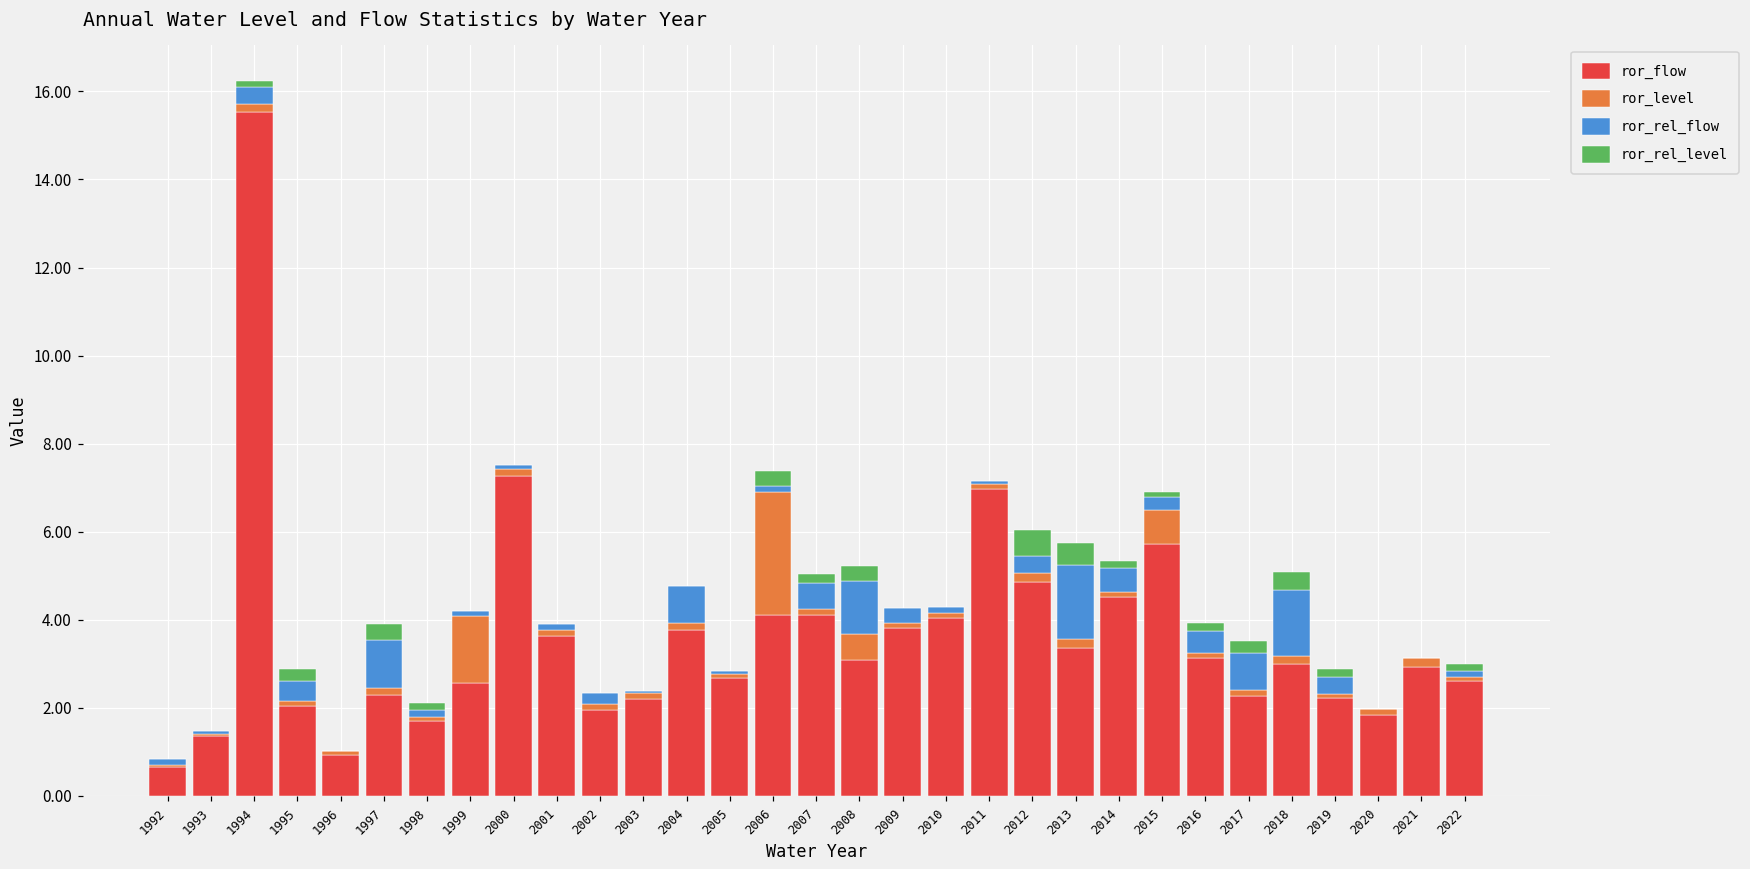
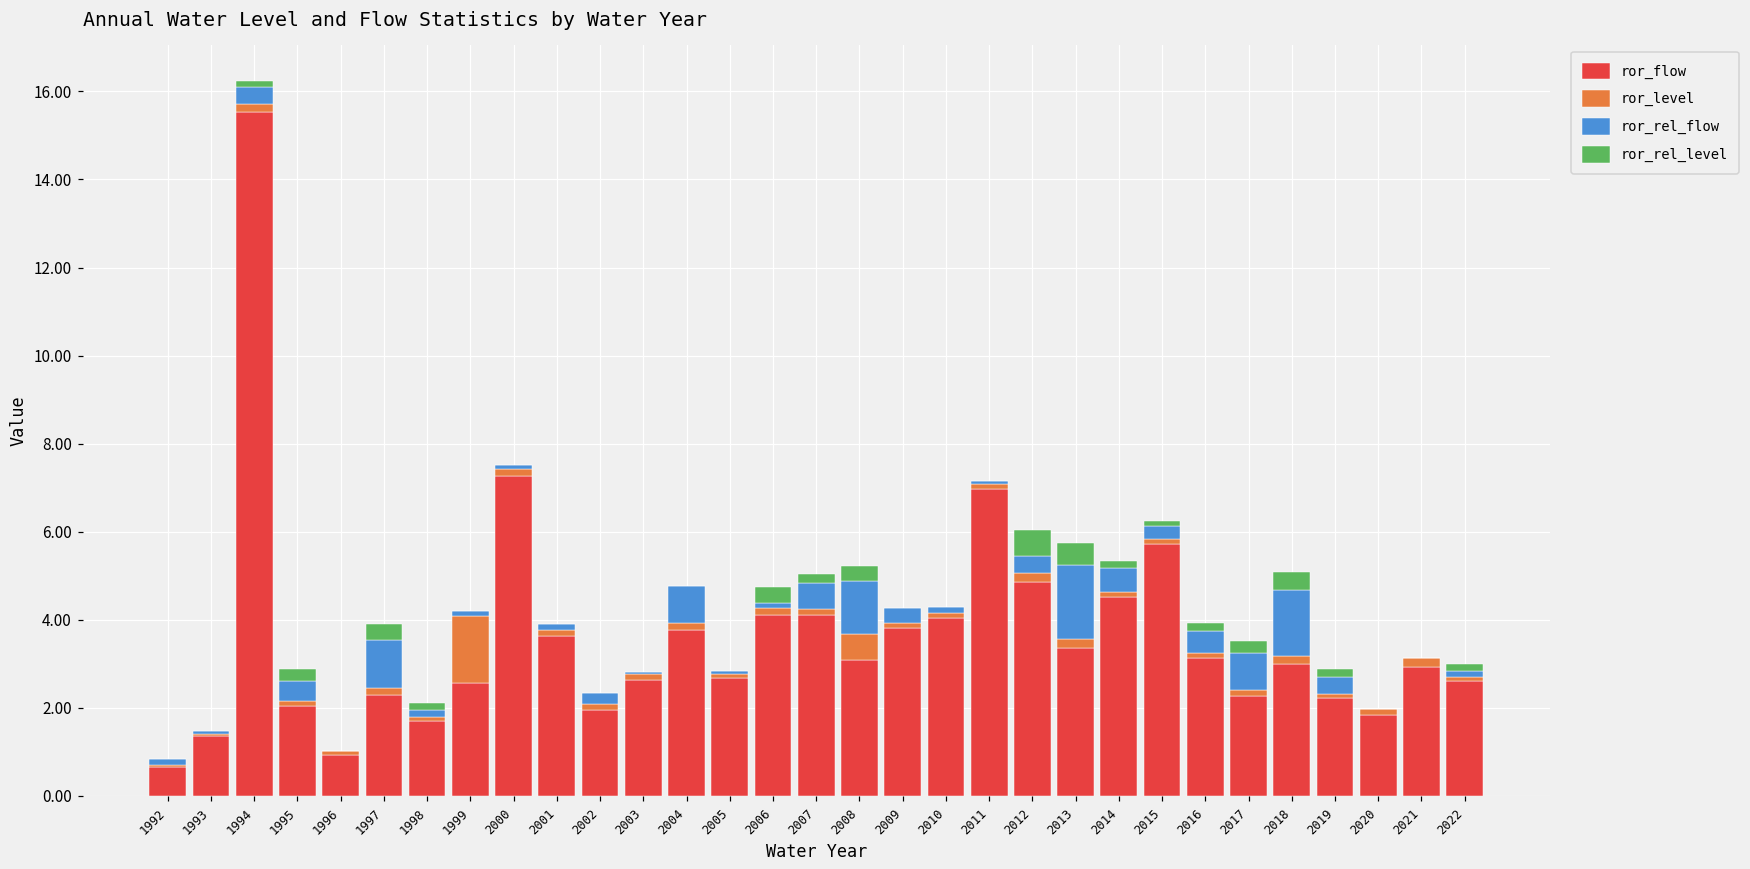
  {
    "ror_flow": {
      "1992": 0.7,
      "1993": 1.4,
      "1994": 15.5,
      "1995": 2.1,
      "1996": 0.9,
      "1997": 2.3,
      "1998": 1.7,
      "1999": 2.6,
      "2000": 7.3,
      "2001": 3.6,
      "2002": 2.0,
-     "2003": 2.2,
+     "2003": 2.6,
      "2004": 3.8,
      "2005": 2.7,
      "2006": 4.1,
      "2007": 4.1,
      "2008": 3.1,
      "2009": 3.8,
      "2010": 4.0,
      "2011": 7.0,
      "2012": 4.9,
      "2013": 3.4,
      "2014": 4.5,
      "2015": 5.7,
      "2016": 3.1,
      "2017": 2.3,
      "2018": 3.0,
      "2019": 2.2,
      "2020": 1.8,
      "2021": 2.9,
      "2022": 2.6
    },
    "ror_level": {
      "1994": 0.2,
      "1995": 0.1,
      "1996": 0.1,
      "1997": 0.1,
      "1998": 0.1,
      "1999": 1.5,
      "2000": 0.2,
      "2001": 0.1,
      "2002": 0.1,
      "2003": 0.1,
      "2004": 0.2,
      "2005": 0.1,
-     "2006": 2.8,
+     "2006": 0.2,
      "2007": 0.1,
      "2008": 0.6,
      "2009": 0.1,
      "2010": 0.1,
      "2011": 0.1,
      "2012": 0.2,
      "2013": 0.2,
      "2014": 0.1,
-     "2015": 0.8,
+     "2015": 0.1,
      "2016": 0.1,
      "2017": 0.1,
      "2018": 0.2,
      "2019": 0.1,
      "2020": 0.2,
      "2021": 0.2,
      "2022": 0.1
    },
    "ror_rel_flow": {
      "1992": 0.1,
      "1993": 0.1,
      "1994": 0.4,
      "1995": 0.5,
      "1996": 0.0,
      "1997": 1.1,
      "1998": 0.2,
      "1999": 0.1,
      "2000": 0.1,
      "2001": 0.1,
      "2002": 0.3,
      "2004": 0.9,
      "2005": 0.1,
      "2006": 0.1,
      "2007": 0.6,
      "2008": 1.2,
      "2009": 0.3,
      "2010": 0.1,
      "2012": 0.4,
      "2013": 1.7,
      "2014": 0.5,
      "2015": 0.3,
      "2016": 0.5,
      "2017": 0.8,
      "2018": 1.5,
      "2019": 0.4,
      "2020": 0.0,
      "2021": 0.0,
      "2022": 0.2
    },
    "ror_rel_level": {
      "1992": 0.0,
      "1993": 0.0,
      "1994": 0.1,
      "1995": 0.3,
      "1996": 0.0,
      "1997": 0.4,
      "1998": 0.2,
      "1999": 0.0,
      "2000": 0.0,
      "2001": 0.0,
      "2002": 0.0,
      "2003": 0.0,
      "2004": 0.0,
      "2005": 0.0,
      "2006": 0.4,
      "2007": 0.2,
      "2008": 0.4,
      "2009": 0.0,
      "2010": 0.0,
      "2011": 0.0,
      "2012": 0.6,
      "2013": 0.5,
      "2014": 0.2,
      "2015": 0.1,
      "2016": 0.2,
      "2017": 0.3,
      "2018": 0.4,
      "2019": 0.2,
      "2020": 0.0,
      "2021": 0.0,
      "2022": 0.1
    }
  }
